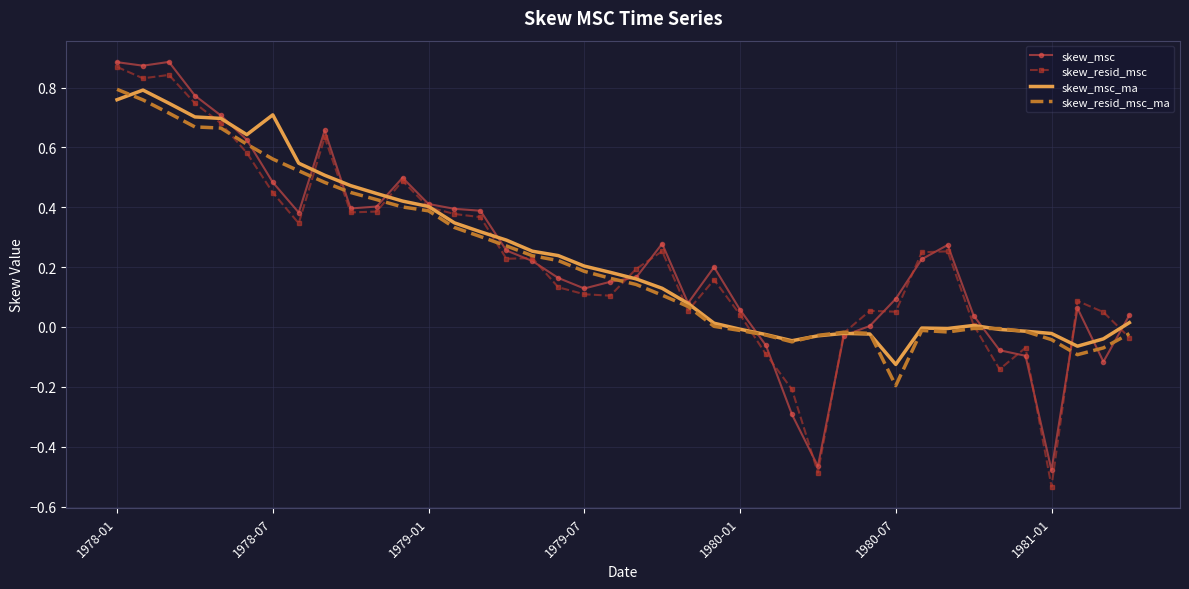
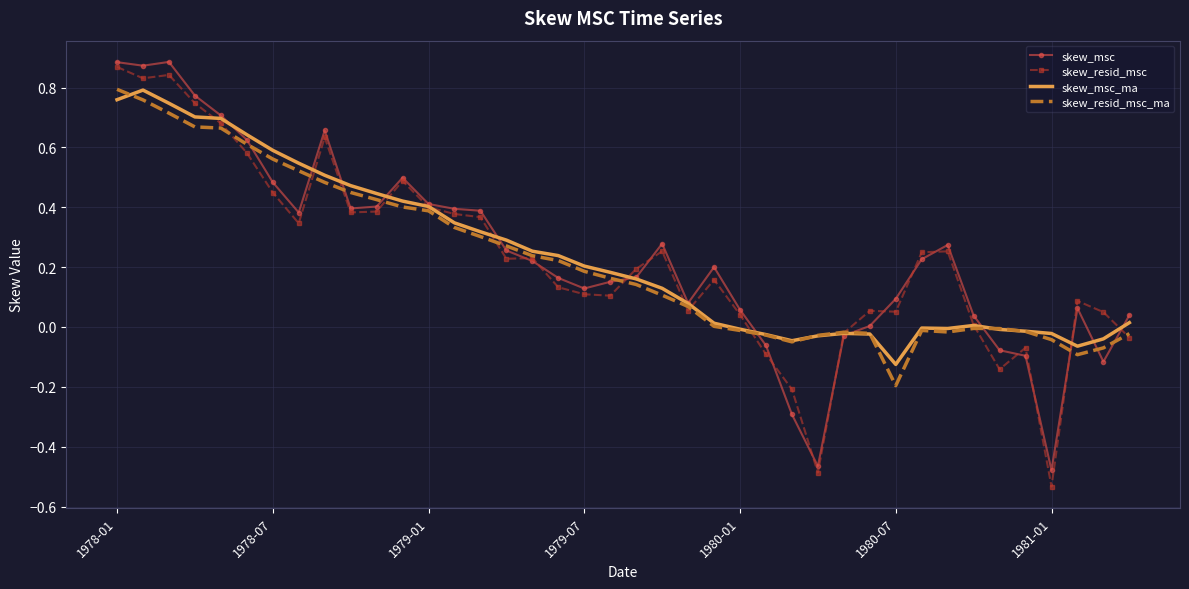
  {
    "skew_msc_ma": {
      "1978-01": 0.76,
-     "1978-07": 0.71,
+     "1978-07": 0.59,
      "1979-07": 0.20,
      "1980-07": -0.13,
      "1981-01": -0.02
    },
    "skew_resid_msc_ma": {
      "1978-01": 0.79,
      "1978-07": 0.56,
      "1979-01": 0.39,
      "1979-07": 0.19,
      "1980-07": -0.20,
      "1981-01": -0.04
    }
  }
